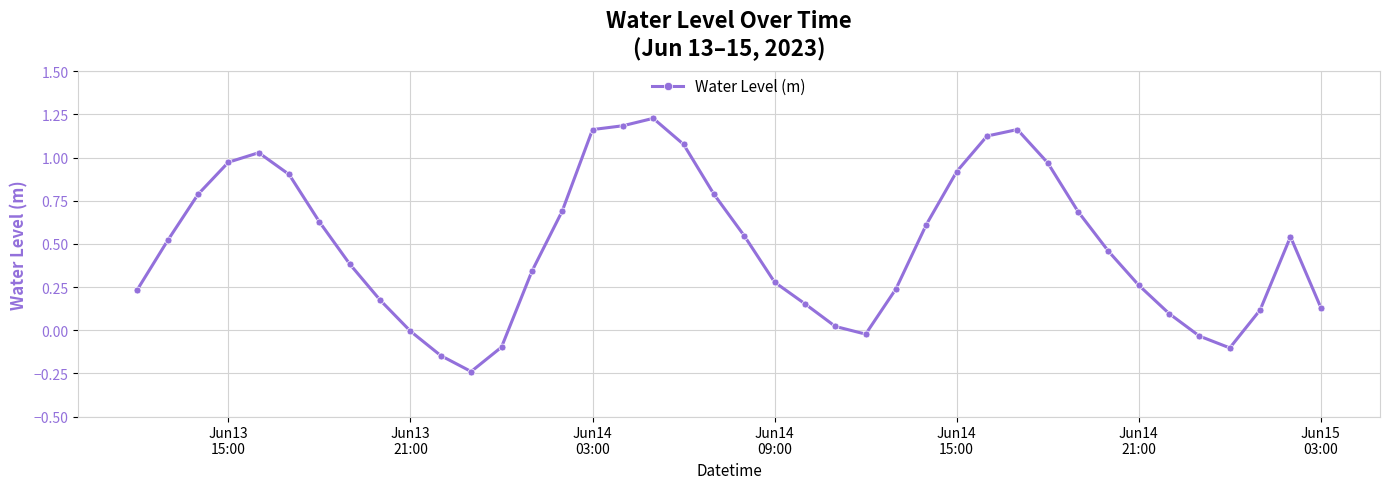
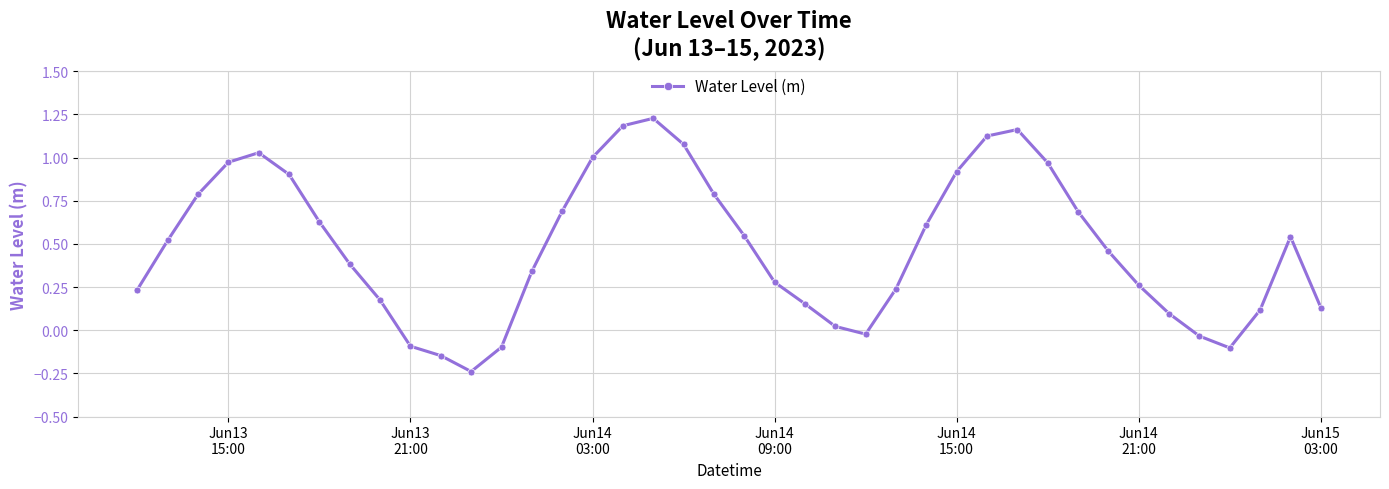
  {
    "Jun13 15:00": 0.97,
-   "Jun13 21:00": -0.01,
-   "Jun14 03:00": 1.16,
+   "Jun13 21:00": -0.09,
+   "Jun14 03:00": 1.00,
    "Jun14 09:00": 0.28,
    "Jun14 15:00": 0.92,
    "Jun14 21:00": 0.26,
    "Jun15 03:00": 0.13
  }
